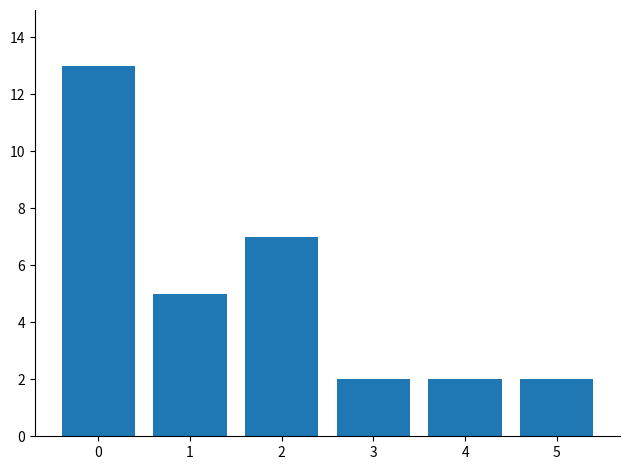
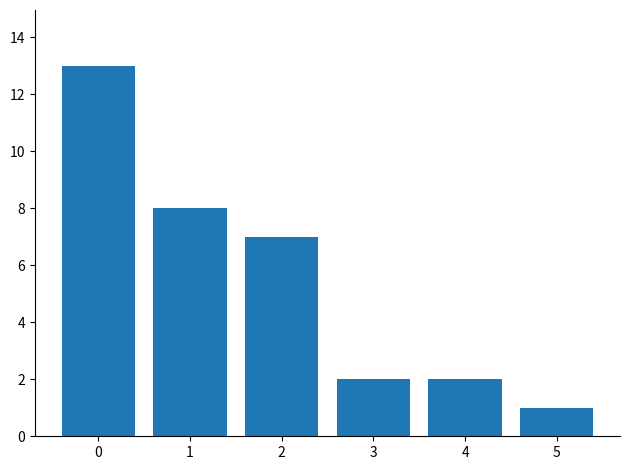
  {
    "0": 13,
-   "1": 5,
+   "1": 8,
    "2": 7,
    "3": 2,
    "4": 2,
-   "5": 2
+   "5": 1
  }
